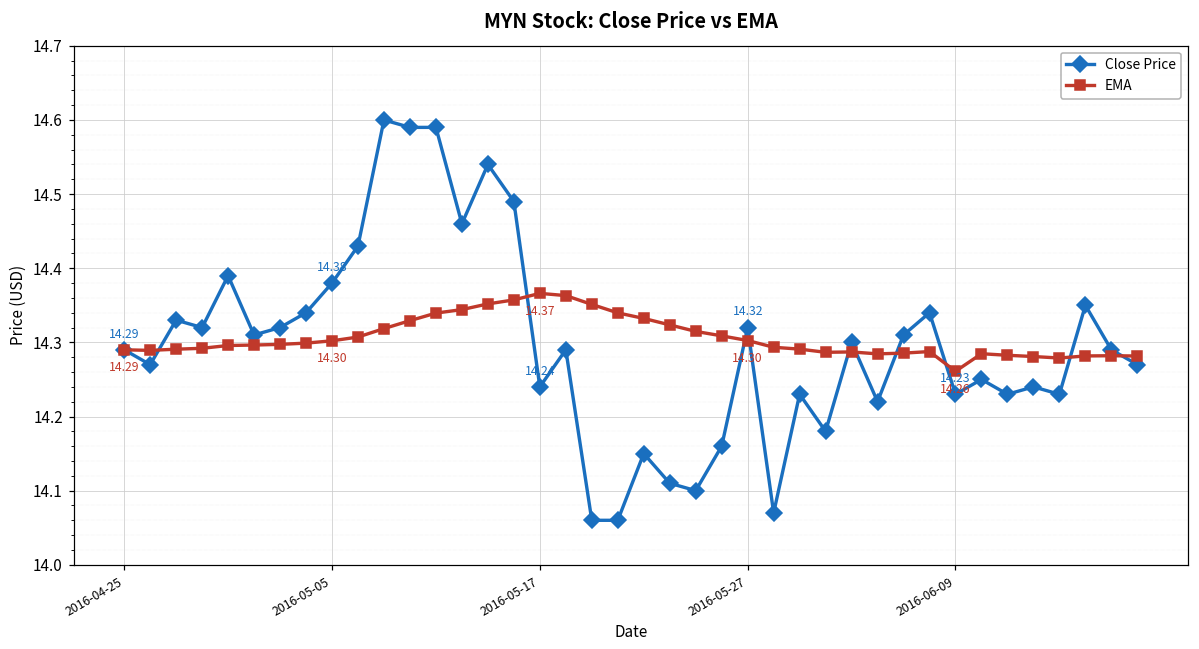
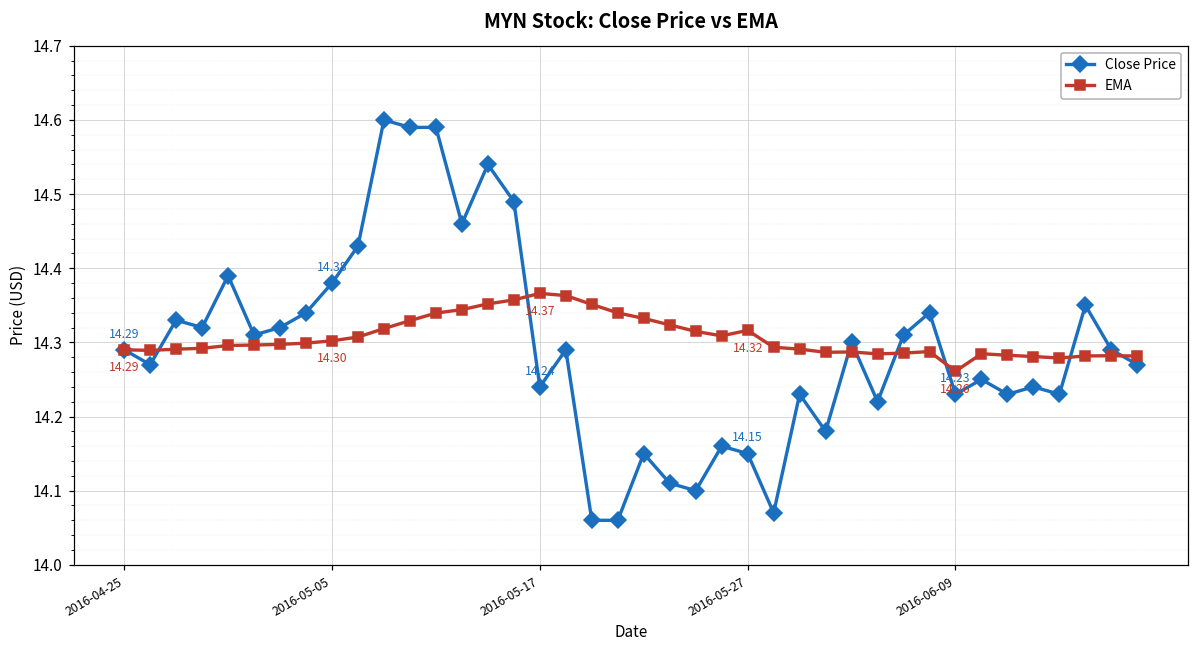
  {
    "Close Price": {
      "2016-05-05": 14.38,
      "2016-05-17": 14.24,
-     "2016-05-27": 14.32
+     "2016-05-27": 14.15
    },
    "EMA": {
      "2016-05-05": 14.30,
      "2016-05-17": 14.37,
-     "2016-05-27": 14.30
+     "2016-05-27": 14.32
    }
  }
